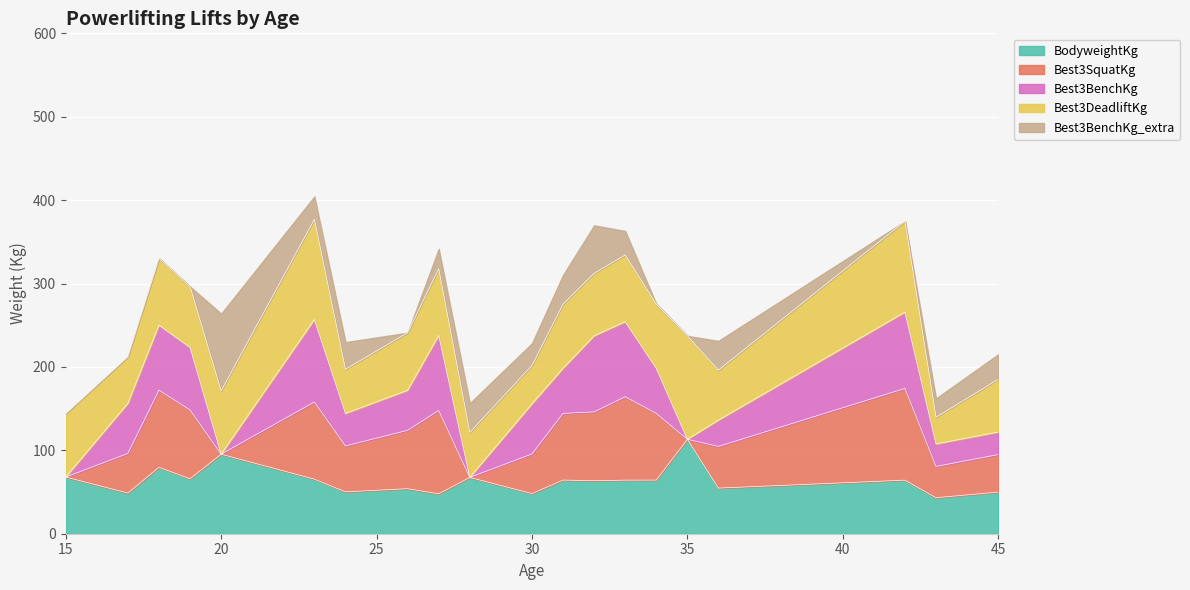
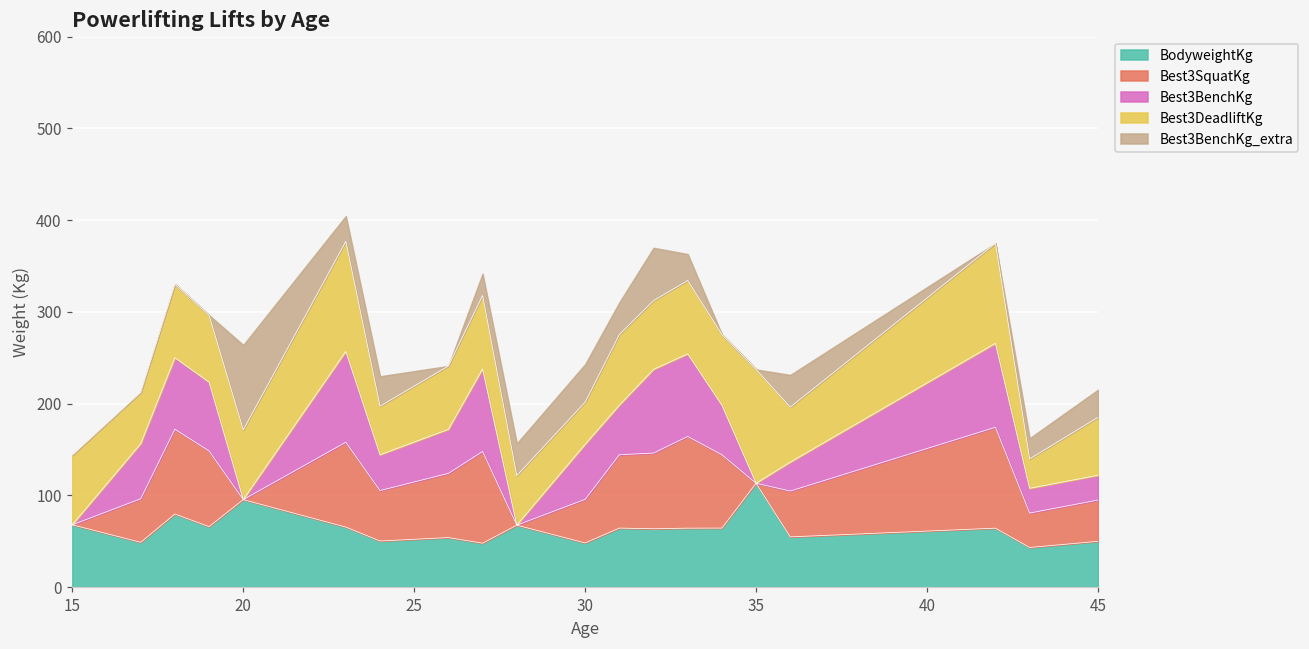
  {
    "BodyweightKg": {
      "30": 50,
      "45": 50
    },
    "Best3SquatKg": {
      "30": 50,
      "45": 50
    },
    "Best3BenchKg": {
      "30": 60,
      "45": 30
    },
    "Best3DeadliftKg": {
      "20": 80,
      "30": 50,
      "45": 60
    },
    "Best3BenchKg_extra": {
      "20": 90,
-     "30": 30,
+     "30": 40,
      "45": 30
    }
  }
